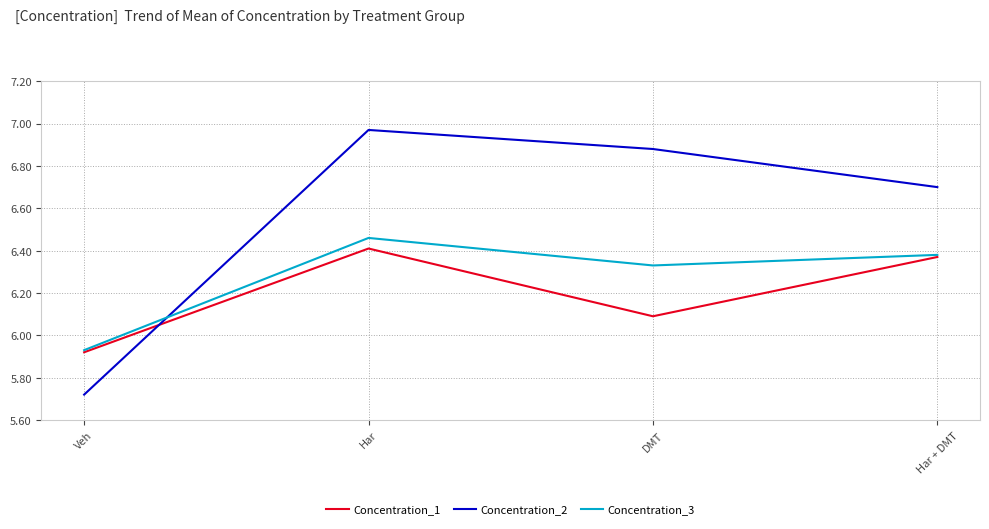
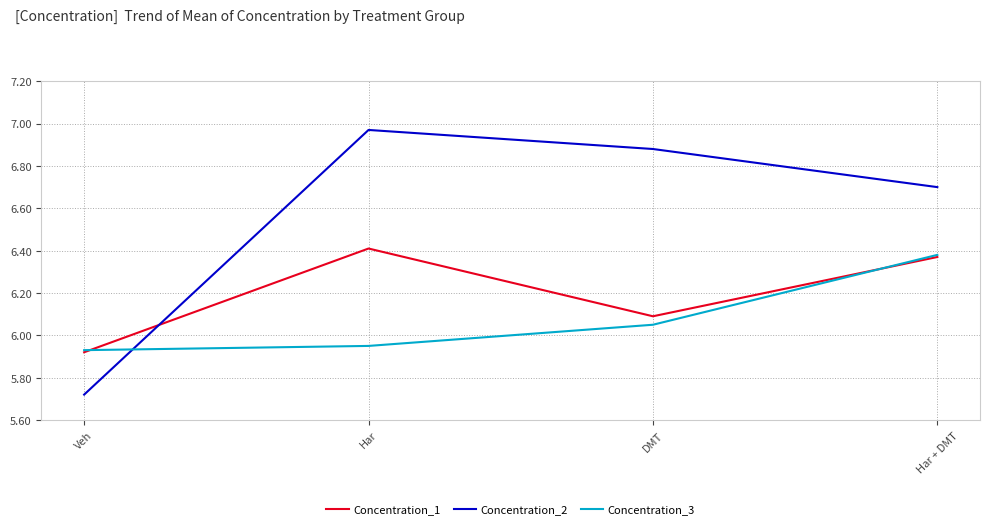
  {
    "Concentration_1": {
      "Har": 6.41,
      "DMT": 6.09
    },
    "Concentration_2": {
      "Veh": 5.72,
      "Har": 6.97,
      "DMT": 6.88,
      "Har + DMT": 6.70
    },
    "Concentration_3": {
-     "Har": 6.46,
-     "DMT": 6.33
+     "Har": 5.95,
+     "DMT": 6.05
    }
  }
